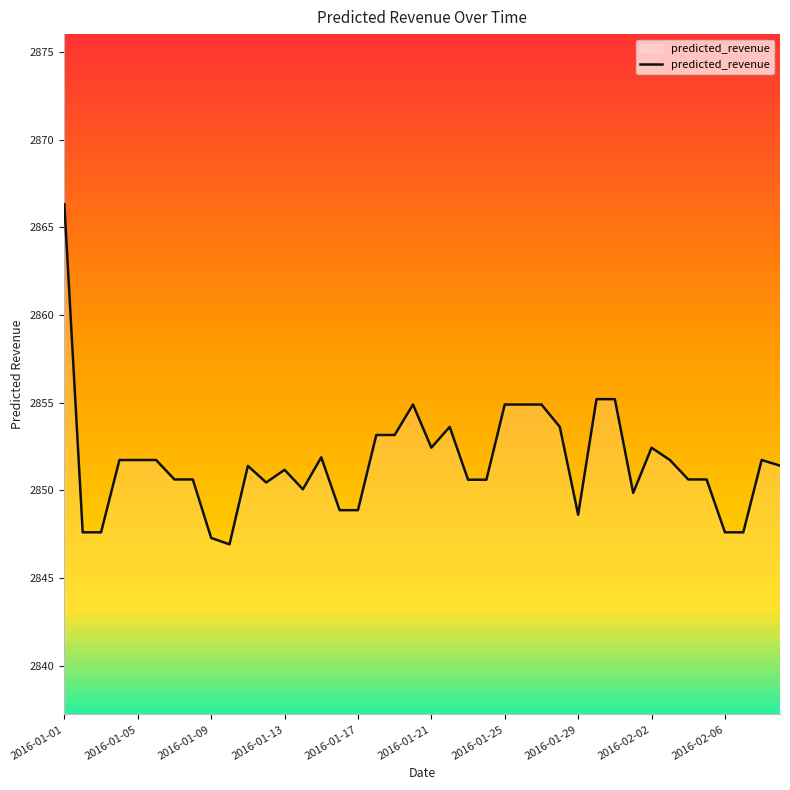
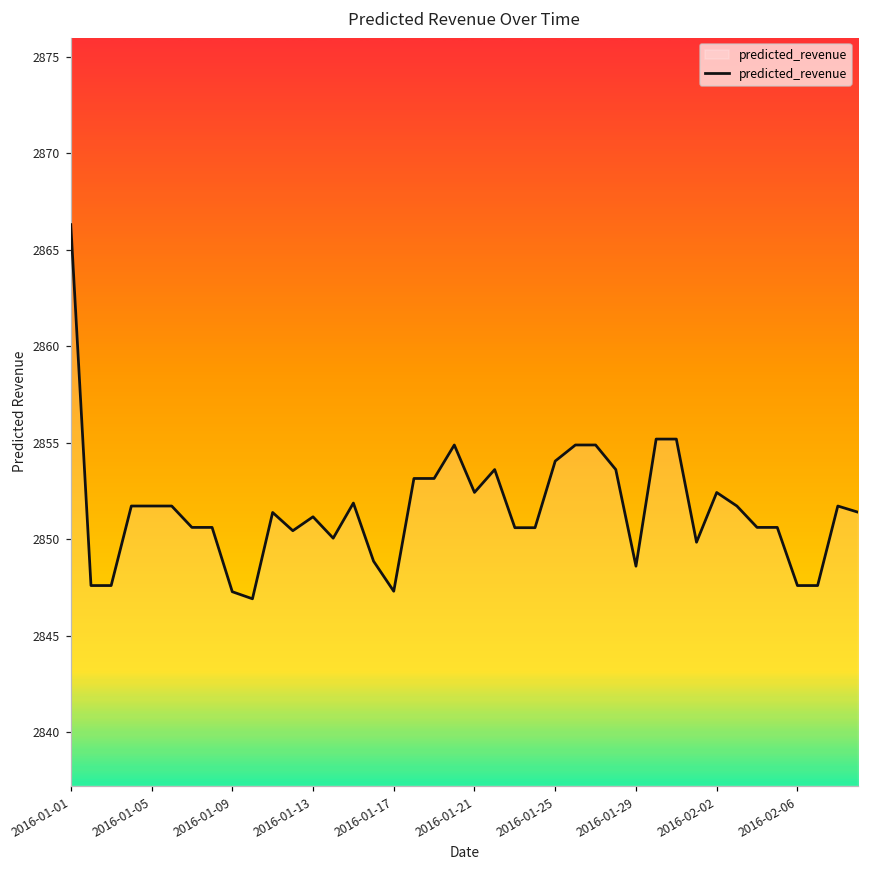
  {
    "2016-01-01": 2866.3,
    "2016-01-05": 2851.7,
    "2016-01-09": 2847.3,
    "2016-01-13": 2851.2,
-   "2016-01-17": 2848.9,
+   "2016-01-17": 2847.3,
    "2016-01-21": 2852.4,
-   "2016-01-25": 2854.9,
+   "2016-01-25": 2854.1,
    "2016-01-29": 2848.6,
    "2016-02-02": 2852.4,
    "2016-02-06": 2847.6
  }
